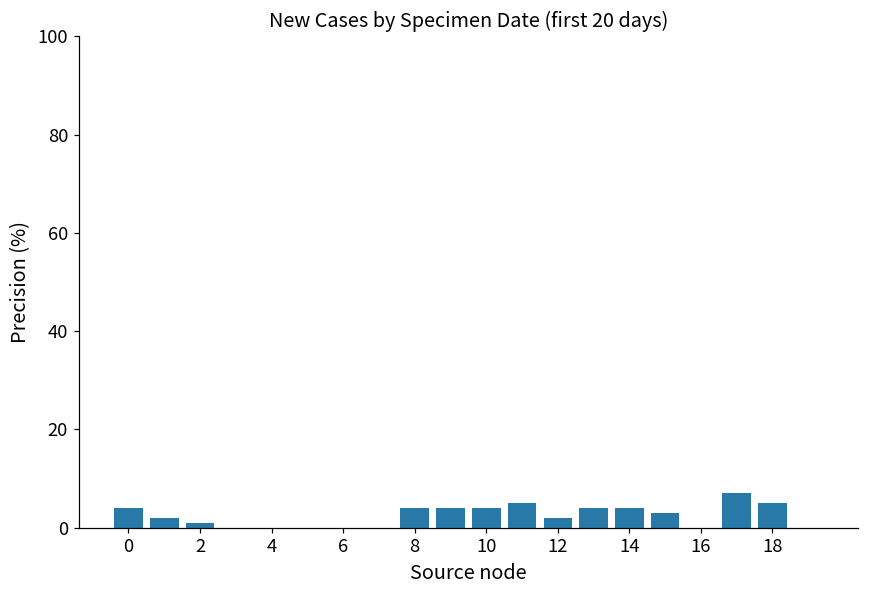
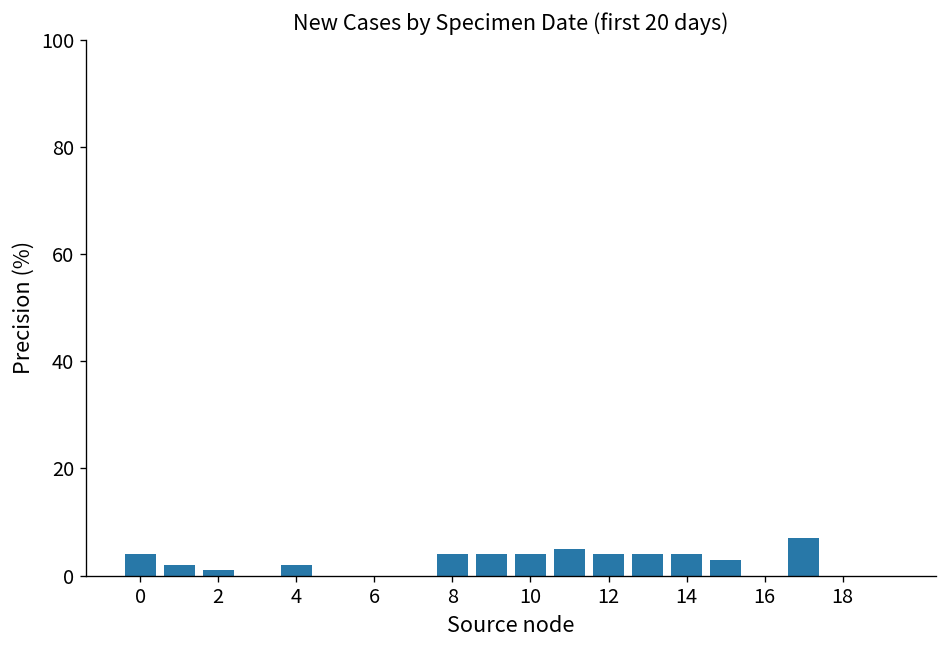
  {
    "0": 4,
    "2": 1,
-   "4": 0,
+   "4": 2,
    "6": 0,
    "8": 4,
    "10": 4,
-   "12": 2,
+   "12": 4,
    "14": 4,
    "16": 0,
-   "18": 5
+   "18": 0
  }
